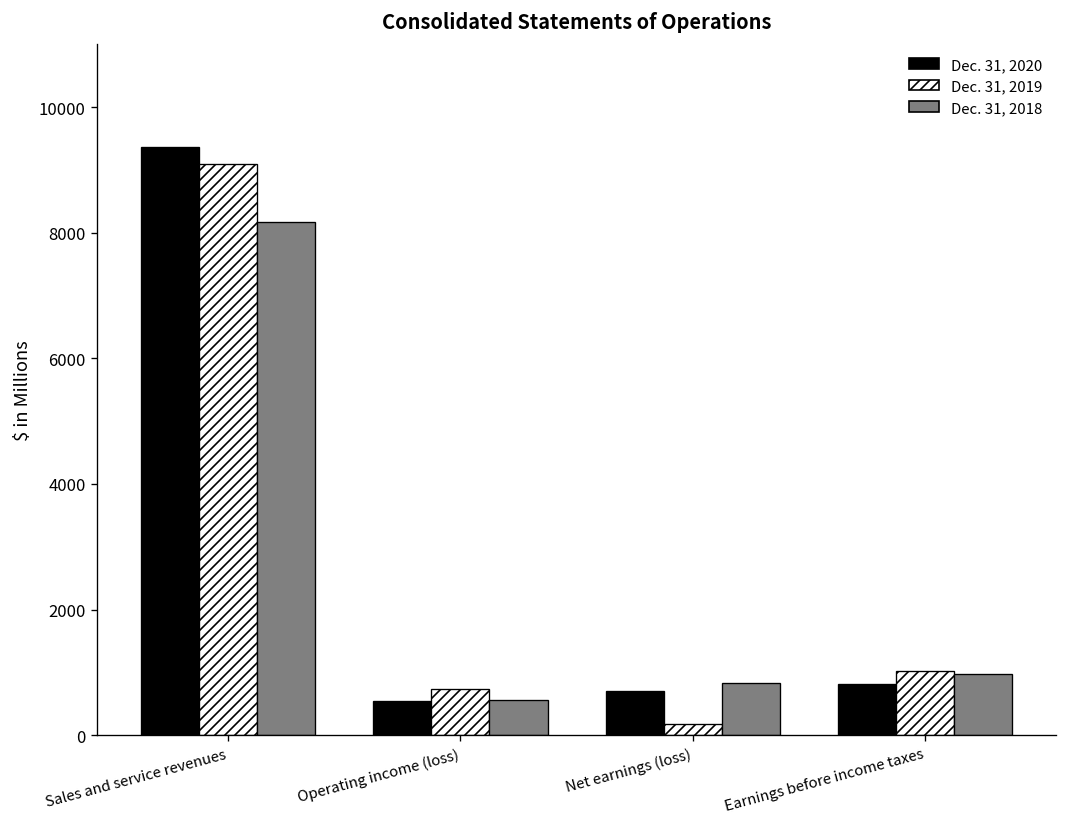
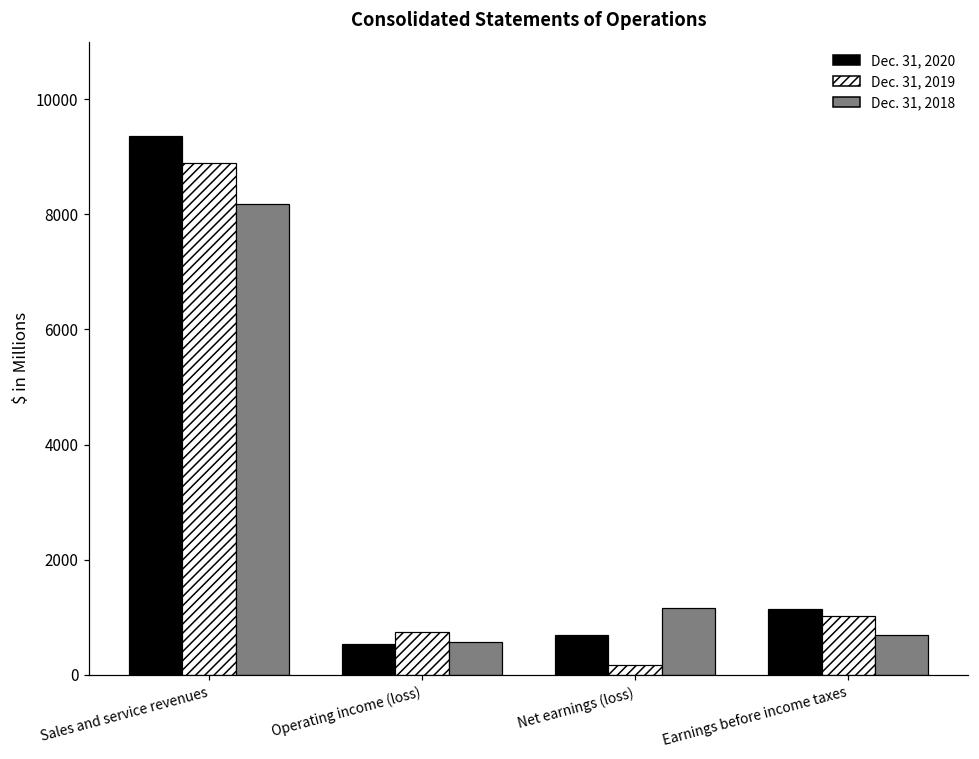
  {
    "Dec. 31, 2020": {
      "Sales and service revenues": 9400,
      "Operating income (loss)": 500,
      "Net earnings (loss)": 700,
-     "Earnings before income taxes": 800
+     "Earnings before income taxes": 1100
    },
    "Dec. 31, 2019": {
-     "Sales and service revenues": 9100,
+     "Sales and service revenues": 8900,
      "Operating income (loss)": 700,
      "Net earnings (loss)": 200,
      "Earnings before income taxes": 1000
    },
    "Dec. 31, 2018": {
      "Sales and service revenues": 8200,
      "Operating income (loss)": 600,
-     "Net earnings (loss)": 800,
-     "Earnings before income taxes": 1000
+     "Net earnings (loss)": 1200,
+     "Earnings before income taxes": 700
    }
  }
